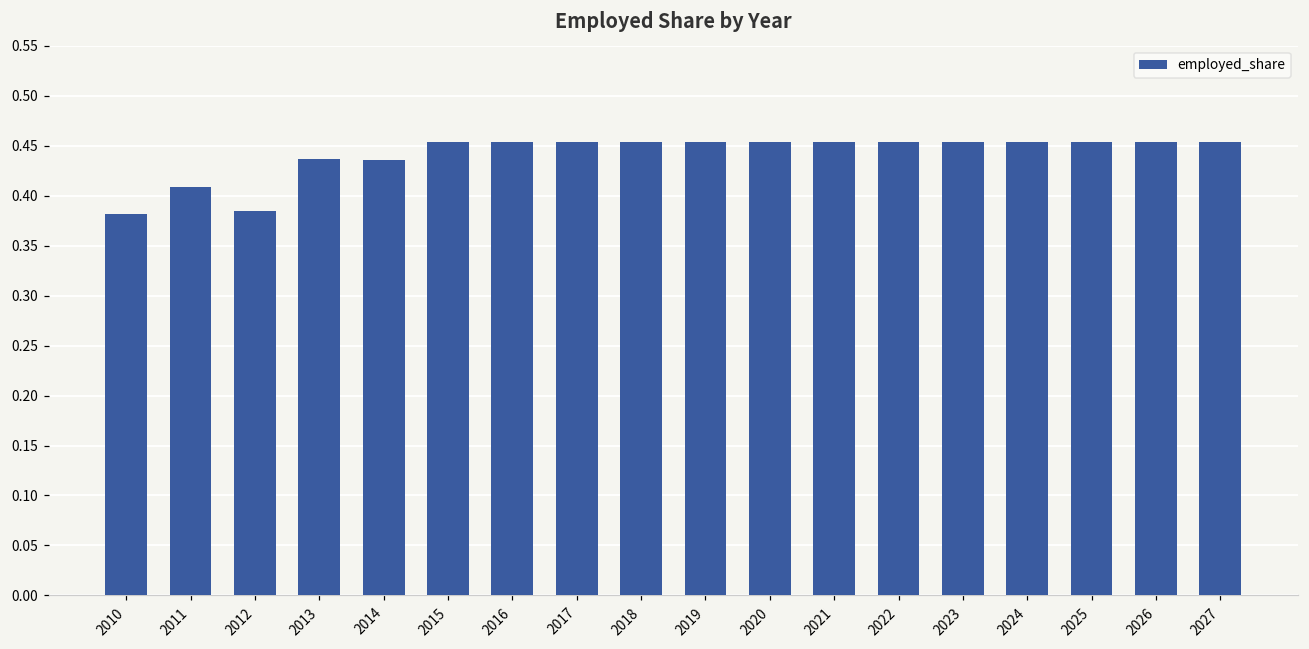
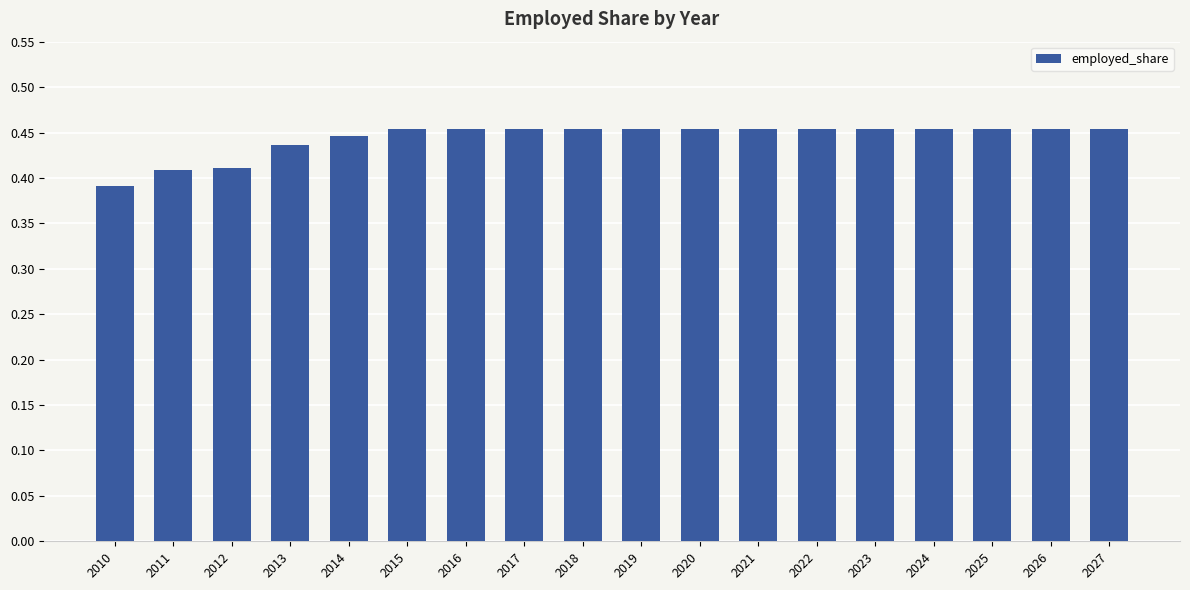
  {
-   "2010": 0.38,
+   "2010": 0.39,
    "2011": 0.41,
-   "2012": 0.38,
+   "2012": 0.41,
    "2013": 0.44,
-   "2014": 0.44,
+   "2014": 0.45,
    "2015": 0.45,
    "2016": 0.45,
    "2017": 0.45,
    "2018": 0.45,
    "2019": 0.45,
    "2020": 0.45,
    "2021": 0.45,
    "2022": 0.45,
    "2023": 0.45,
    "2024": 0.45,
    "2025": 0.45,
    "2026": 0.45,
    "2027": 0.45
  }
